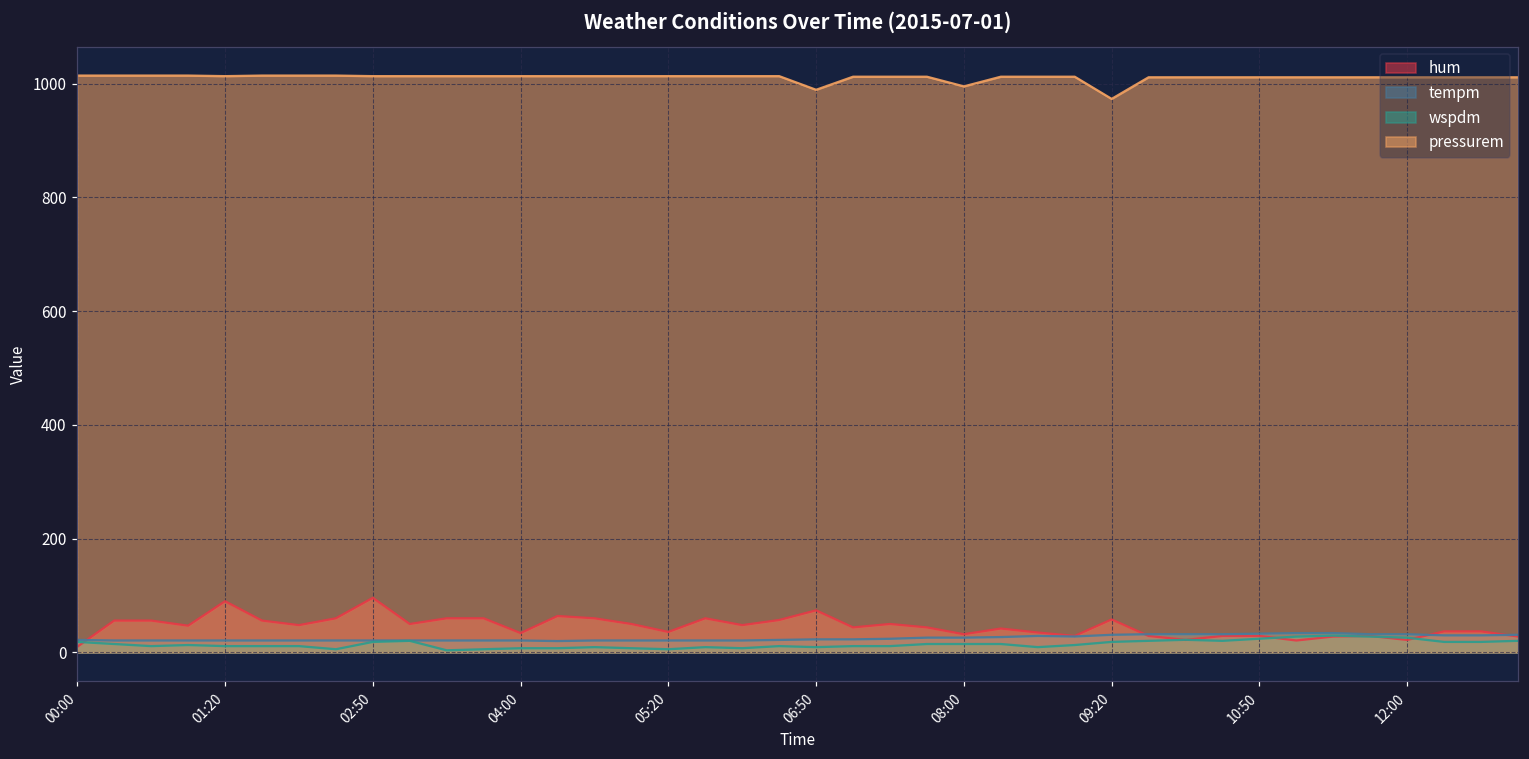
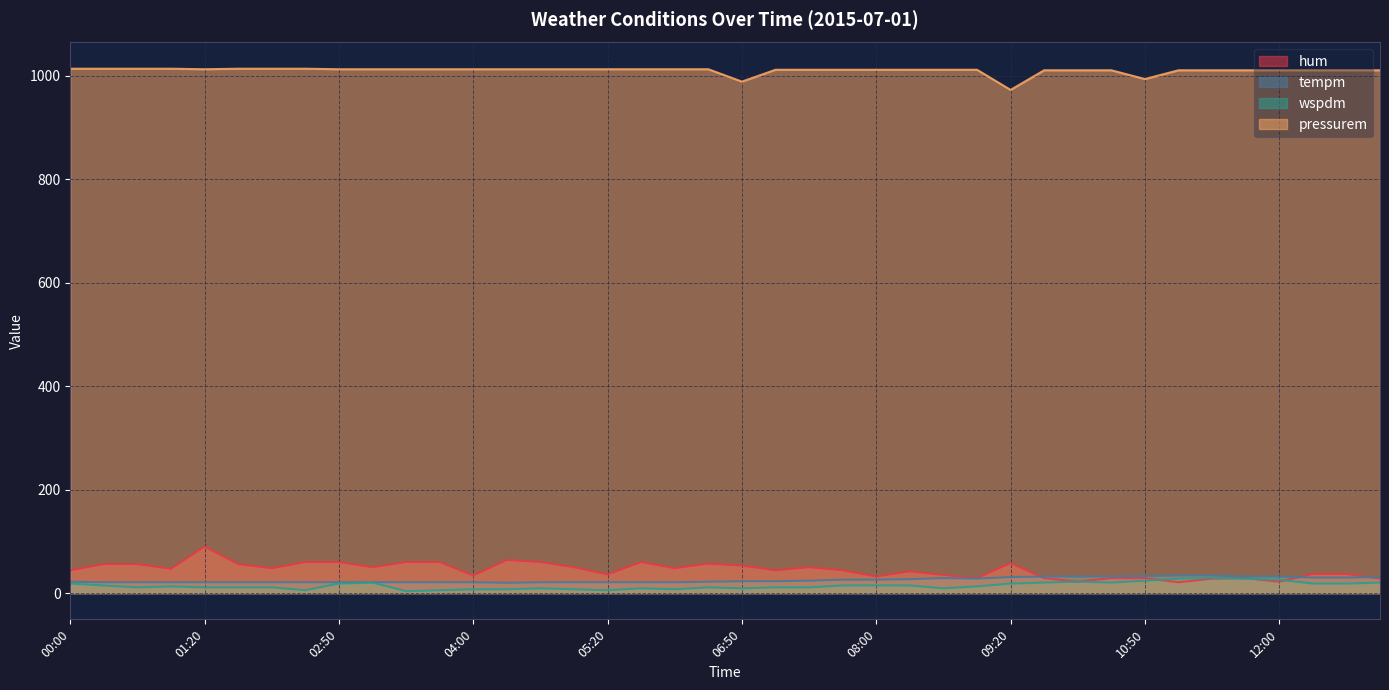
  {
    "hum": {
-     "00:00": 10,
+     "00:00": 40,
      "01:20": 90,
-     "02:50": 100,
+     "02:50": 60,
      "04:00": 30,
      "05:20": 40,
-     "06:50": 70,
+     "06:50": 50,
      "08:00": 30,
      "09:20": 60
    },
    "pressurem": {
      "00:00": 1010,
      "01:20": 1010,
      "02:50": 1010,
      "04:00": 1010,
      "05:20": 1010,
      "06:50": 990,
-     "08:00": 1000,
+     "08:00": 1010,
      "09:20": 970,
-     "10:50": 1010
+     "10:50": 990
    }
  }
